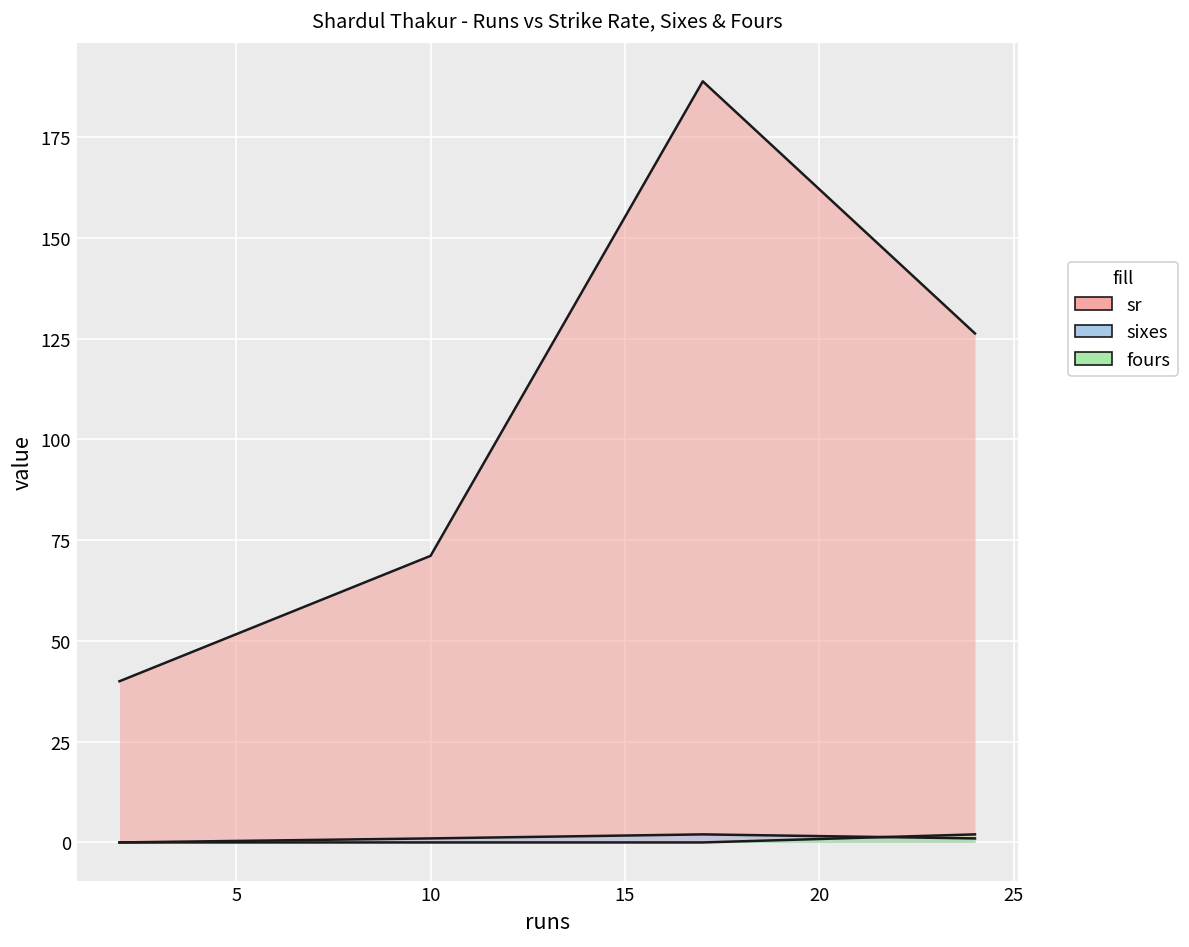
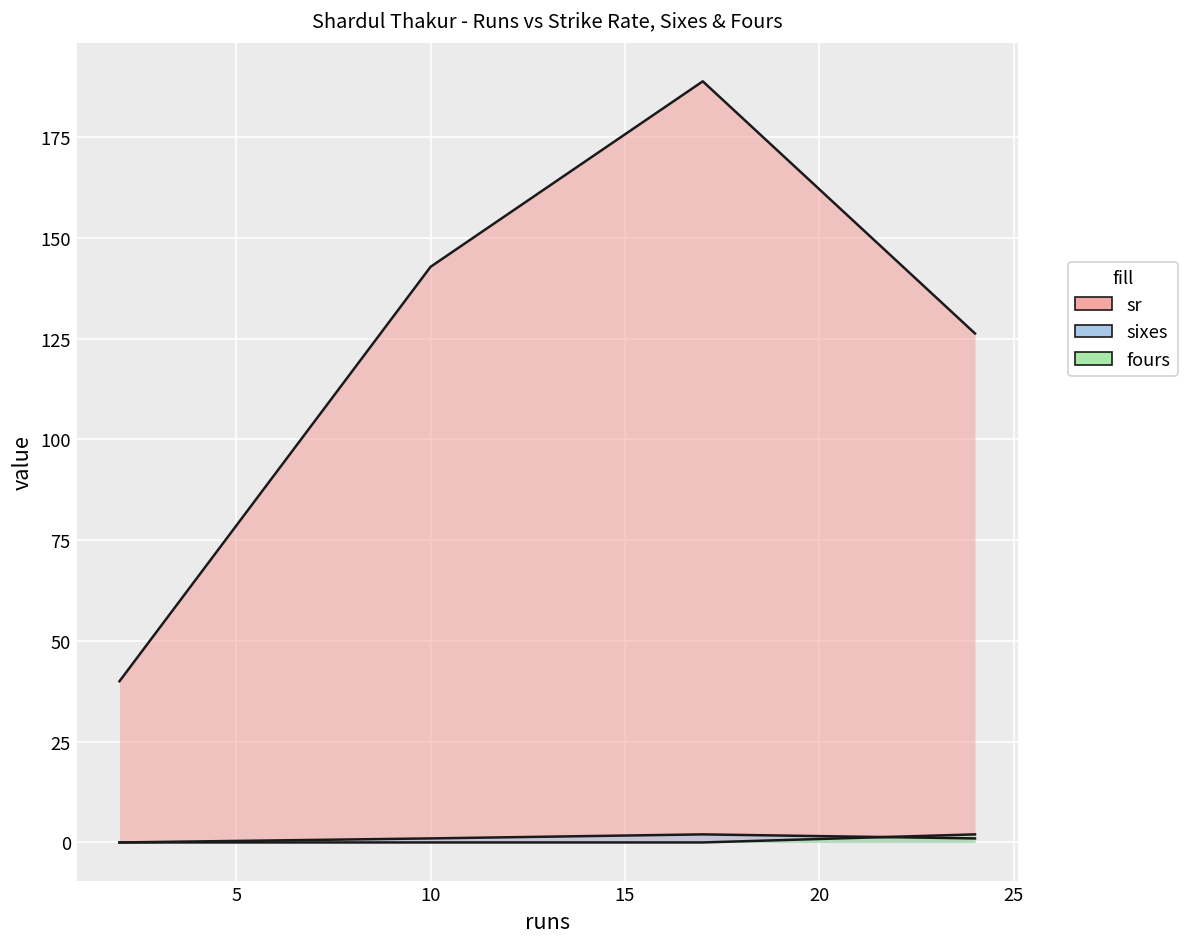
  {
    "sr": {
-     "10": 71
+     "10": 143
    },
    "sixes": {
      "10": 1
    },
    "fours": {
      "10": 0
    }
  }
